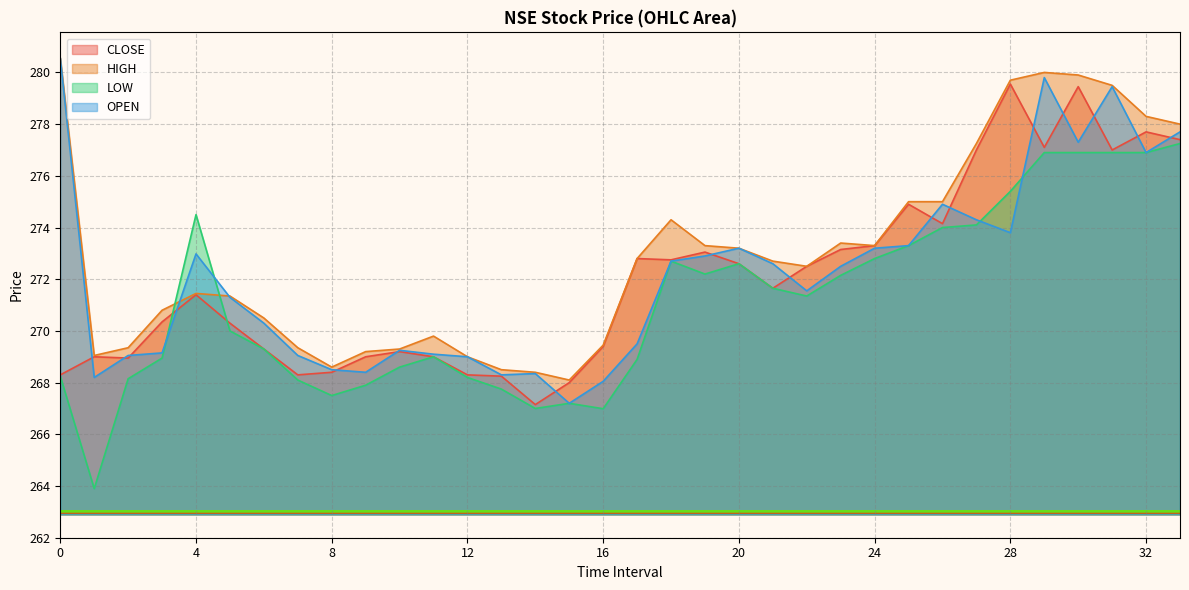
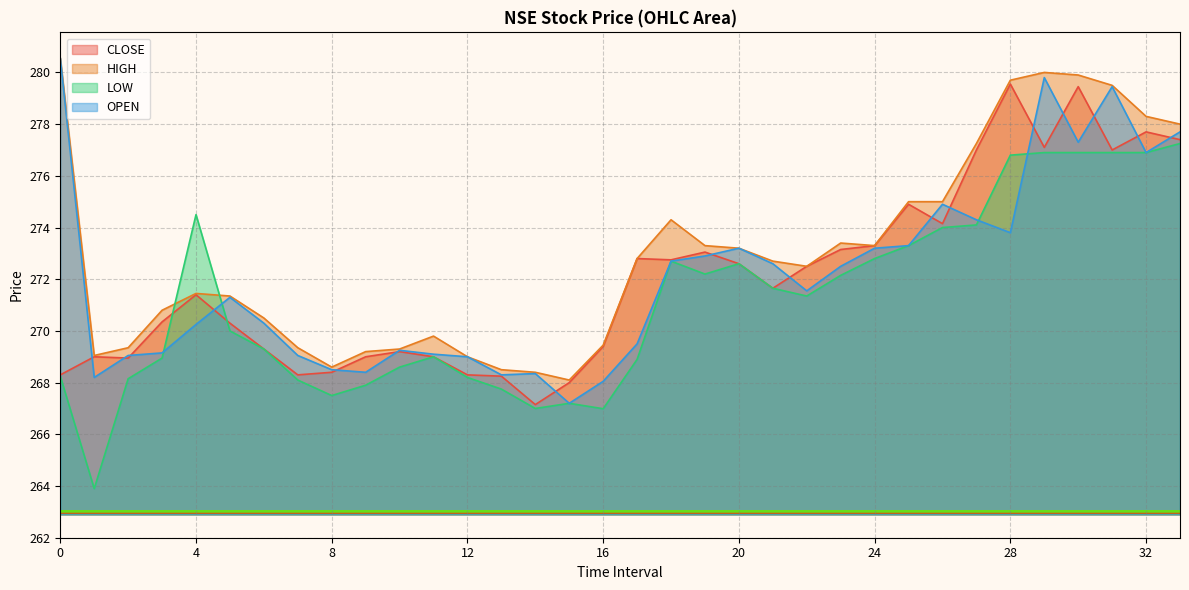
  {
    "LOW": {
      "4": 274.5,
      "8": 267.5,
      "12": 268.2,
      "16": 267.0,
      "24": 272.8,
-     "28": 275.4
+     "28": 276.8
    },
    "OPEN": {
-     "4": 273.0,
+     "4": 270.3,
      "8": 268.5,
      "16": 268.1,
      "24": 273.2,
      "28": 273.8
    }
  }
